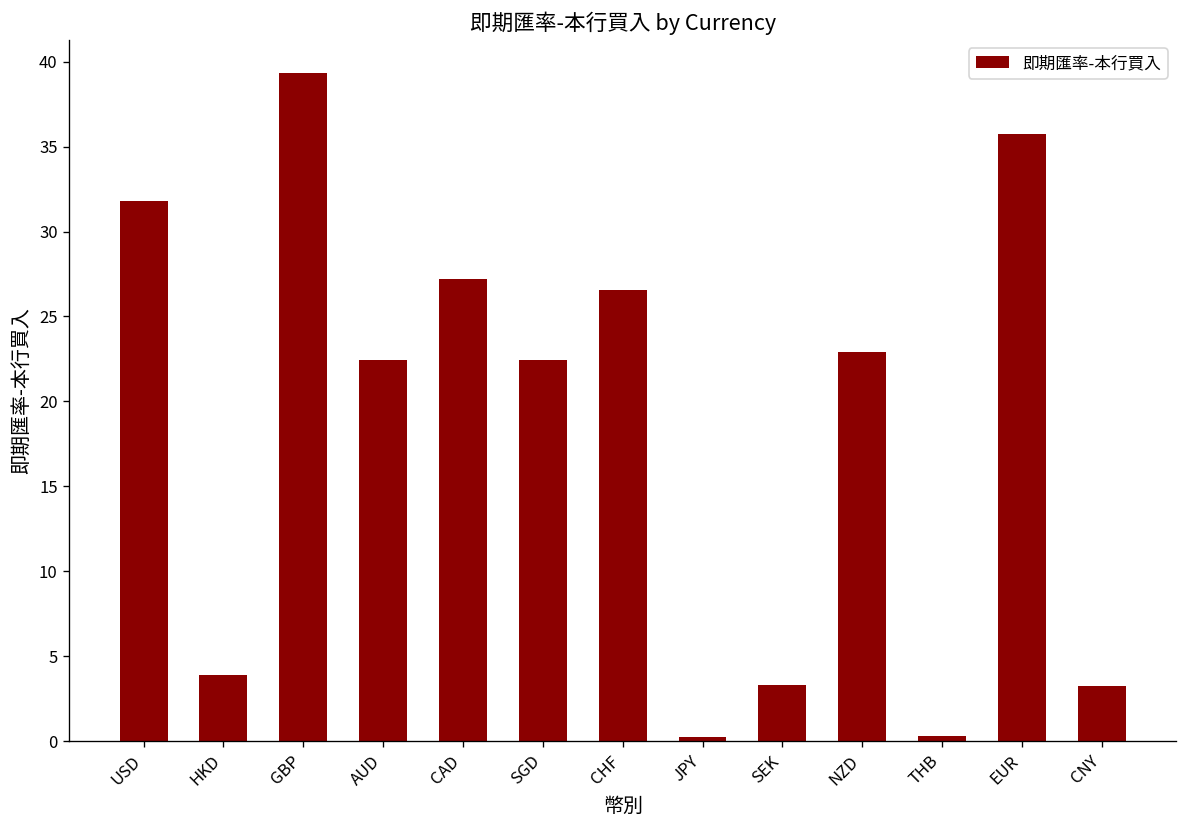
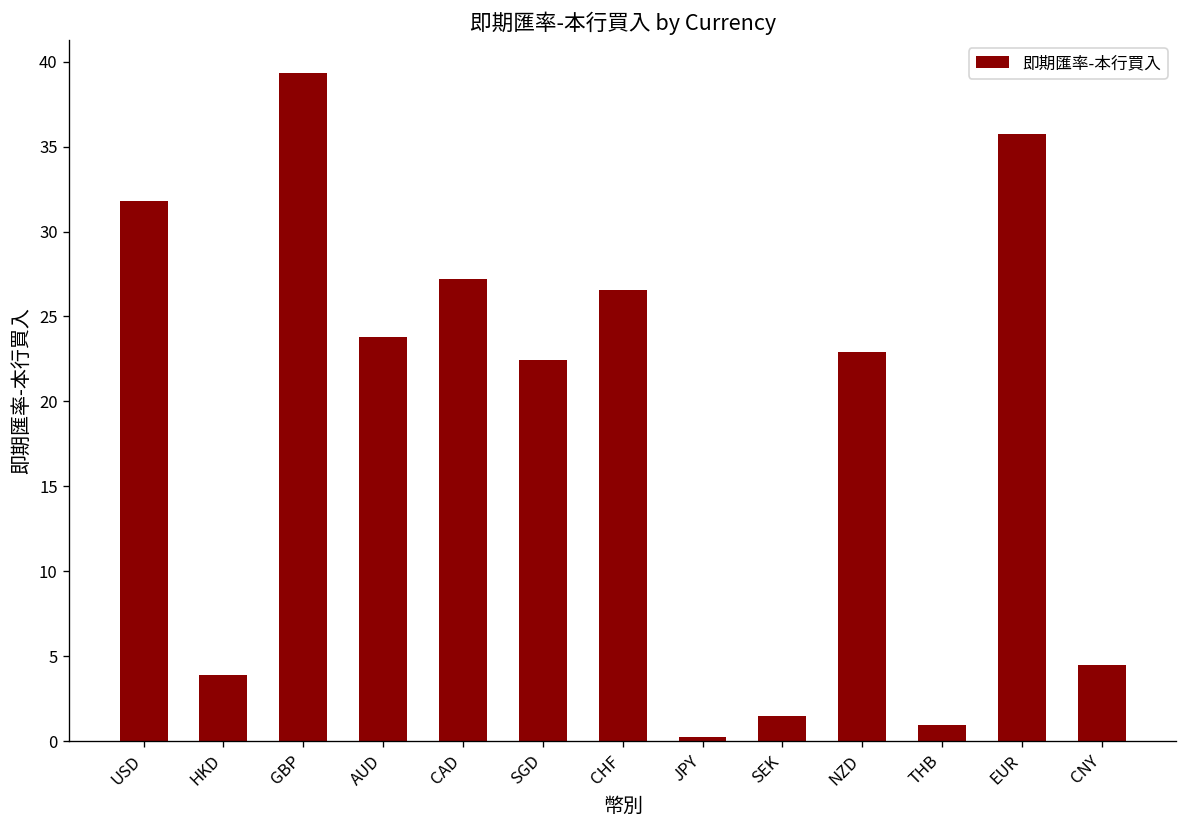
  {
    "USD": 31.8,
    "HKD": 3.9,
    "GBP": 39.3,
-   "AUD": 22.4,
+   "AUD": 23.8,
    "CAD": 27.2,
    "SGD": 22.4,
    "CHF": 26.6,
    "JPY": 0.3,
-   "SEK": 3.3,
+   "SEK": 1.5,
    "NZD": 22.9,
-   "THB": 0.3,
+   "THB": 0.9,
    "EUR": 35.7,
-   "CNY": 3.3
+   "CNY": 4.5
  }
